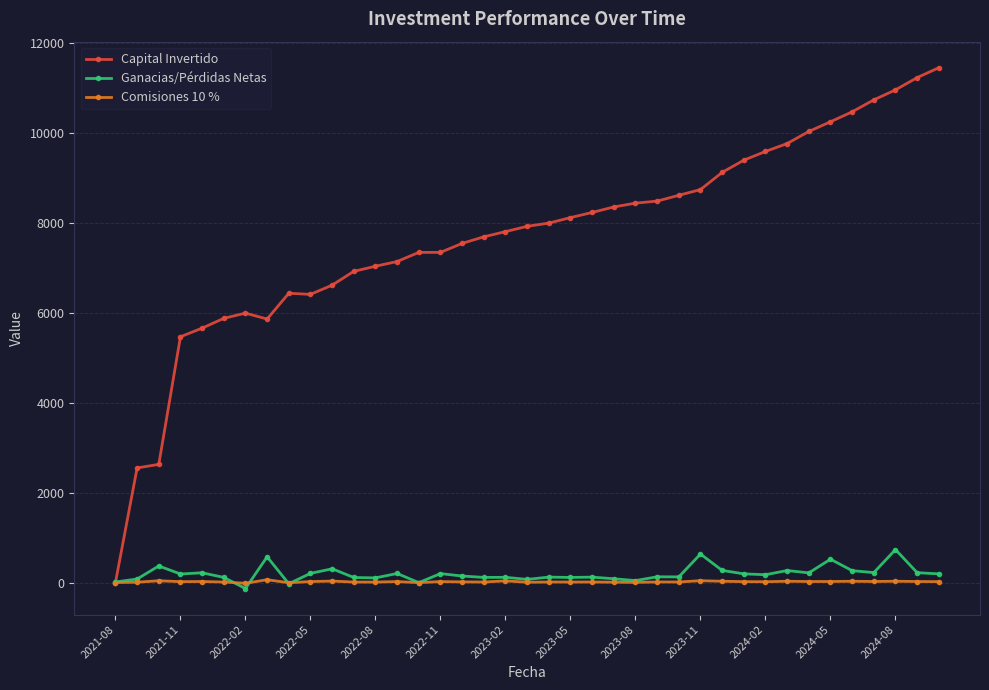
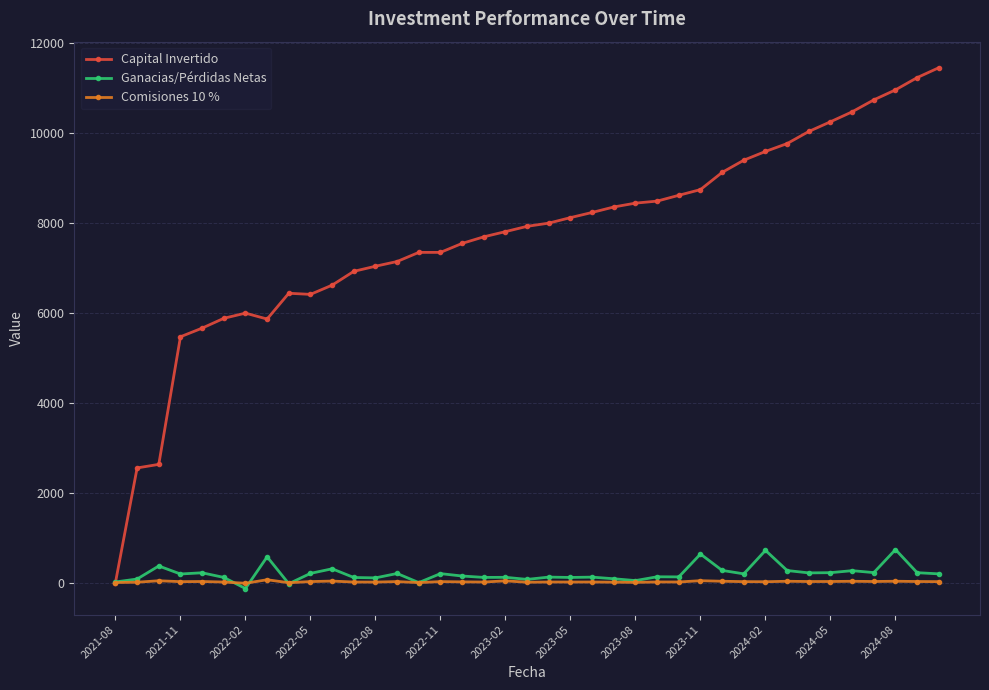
  {
    "Ganacias/Pérdidas Netas": {
      "2021-11": 200,
      "2022-02": -100,
      "2022-05": 200,
      "2022-08": 100,
      "2022-11": 200,
      "2023-02": 100,
      "2023-05": 100,
      "2023-11": 600,
-     "2024-02": 200,
-     "2024-05": 500,
+     "2024-02": 700,
+     "2024-05": 200,
      "2024-08": 700
    }
  }
